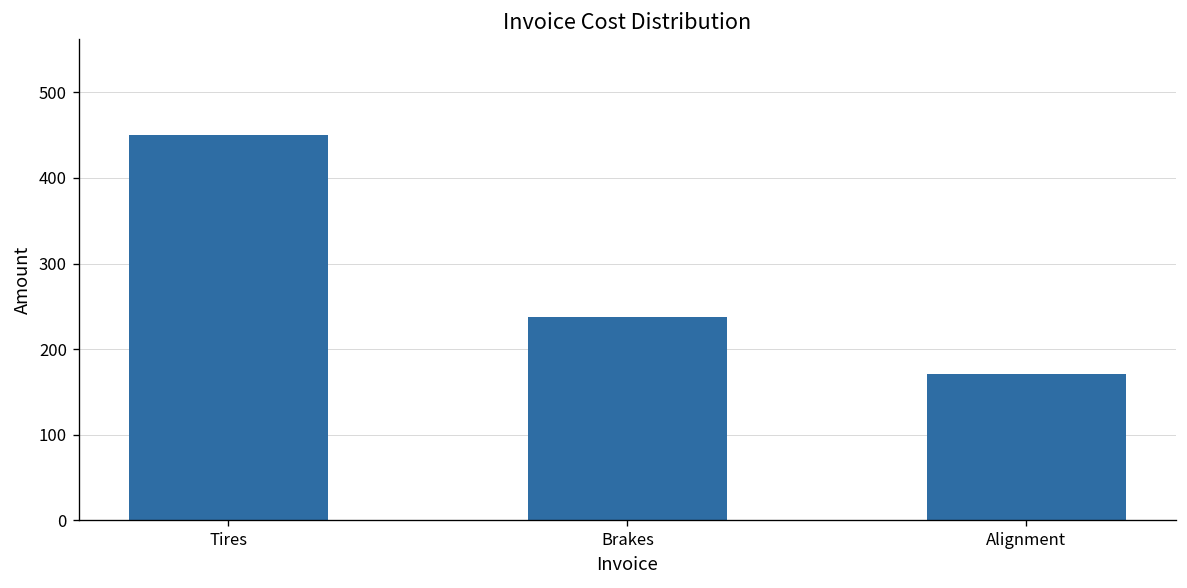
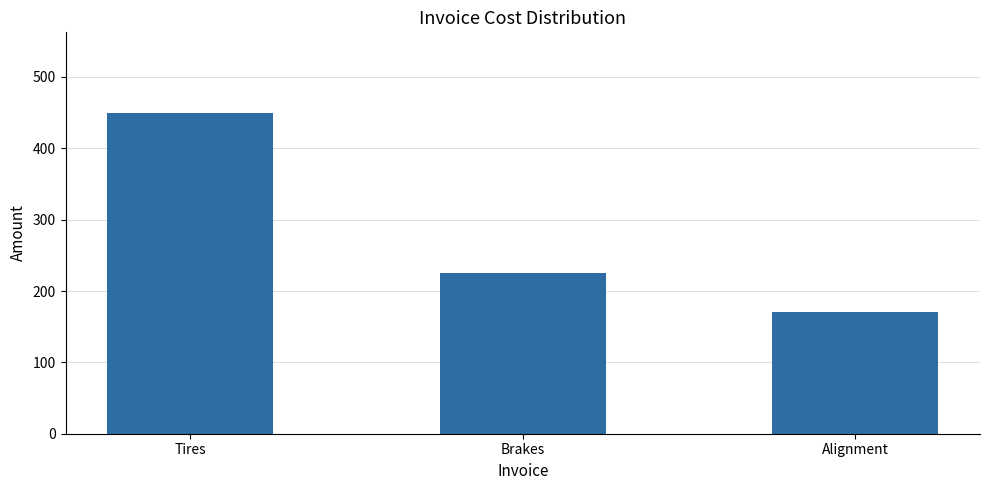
  {
    "Tires": 450,
-   "Brakes": 240,
+   "Brakes": 230,
    "Alignment": 170
  }
